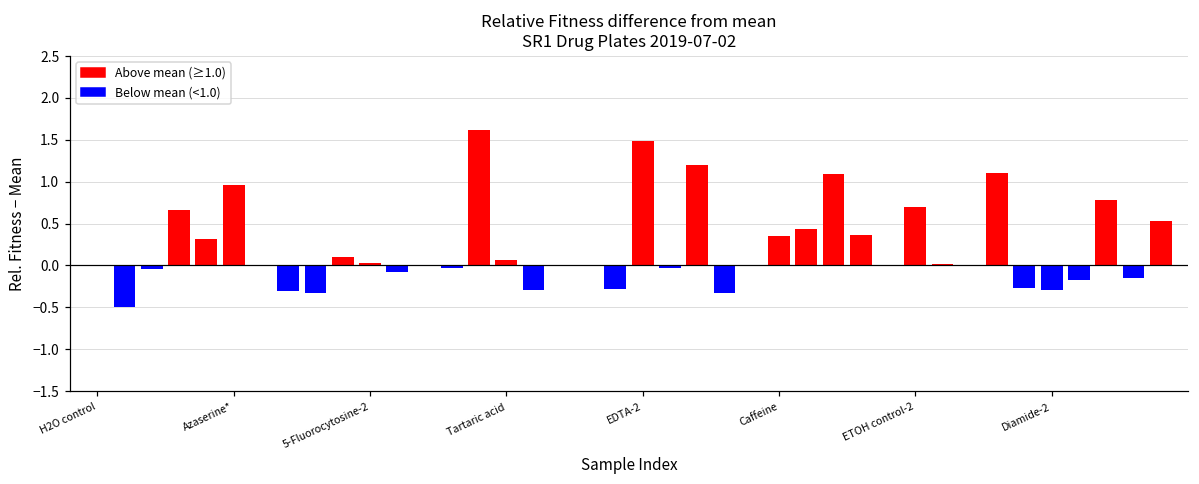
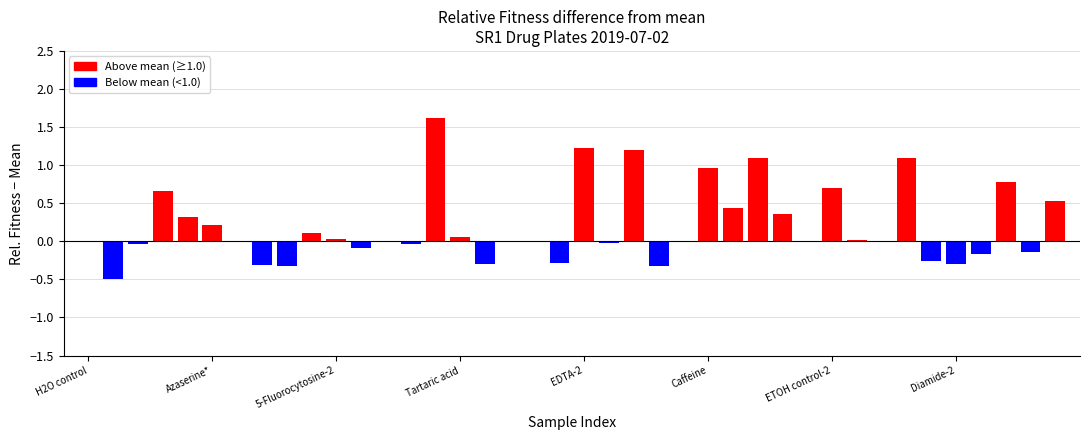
  {
    "H2O control": 0.0,
-   "Azaserine*": 1.0,
+   "Azaserine*": 0.2,
    "Tartaric acid": 0.1,
-   "EDTA-2": 1.5,
-   "Caffeine": 0.3,
+   "EDTA-2": 1.2,
+   "Caffeine": 1.0,
    "ETOH control-2": 0.7,
    "Diamide-2": -0.3
  }
